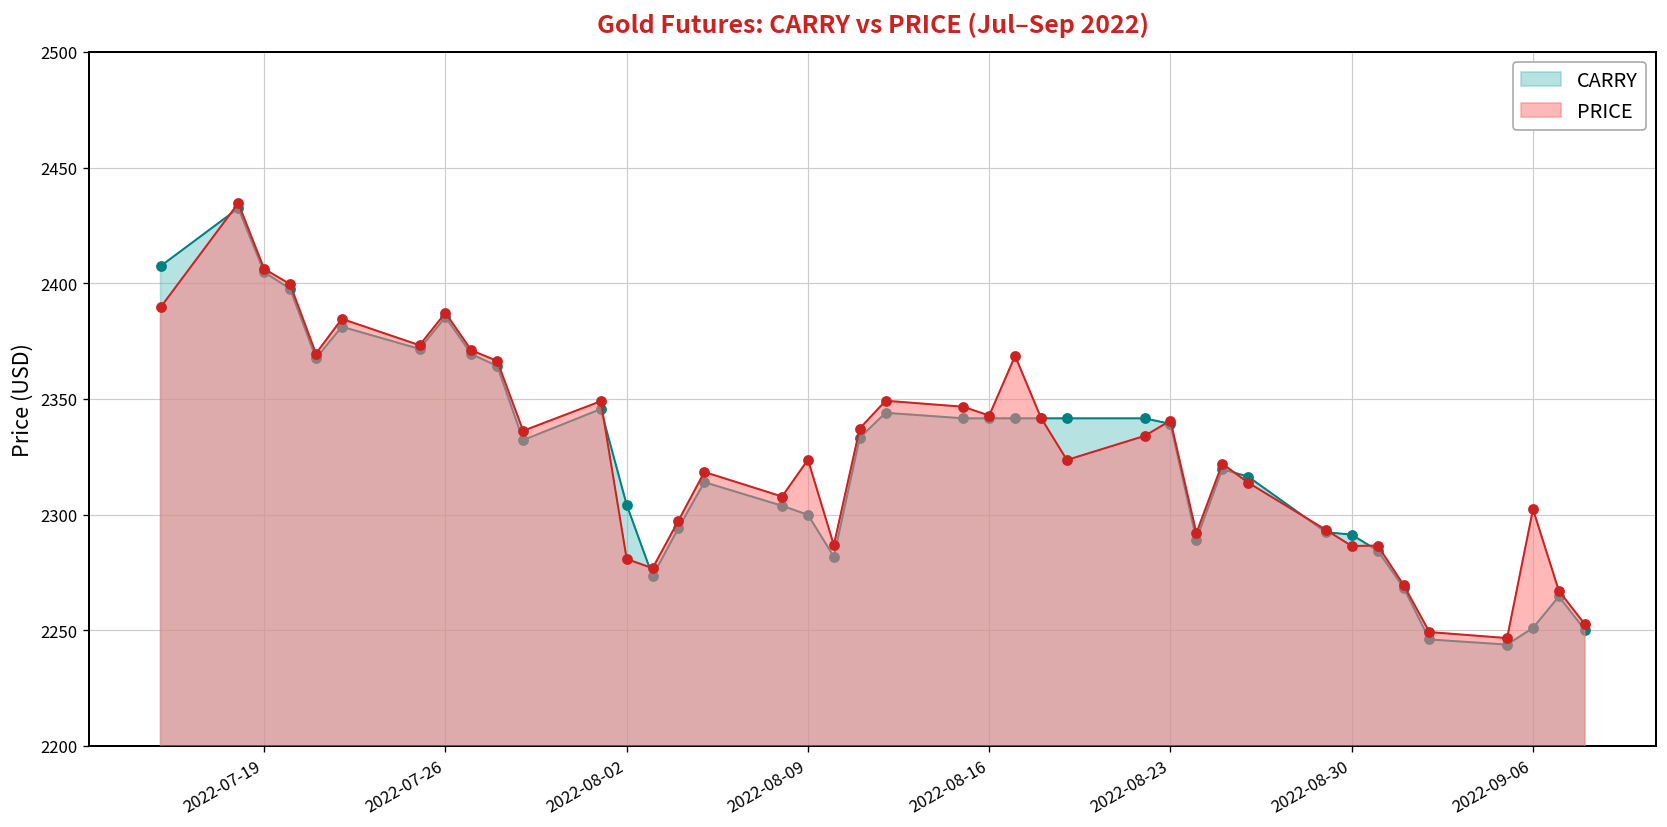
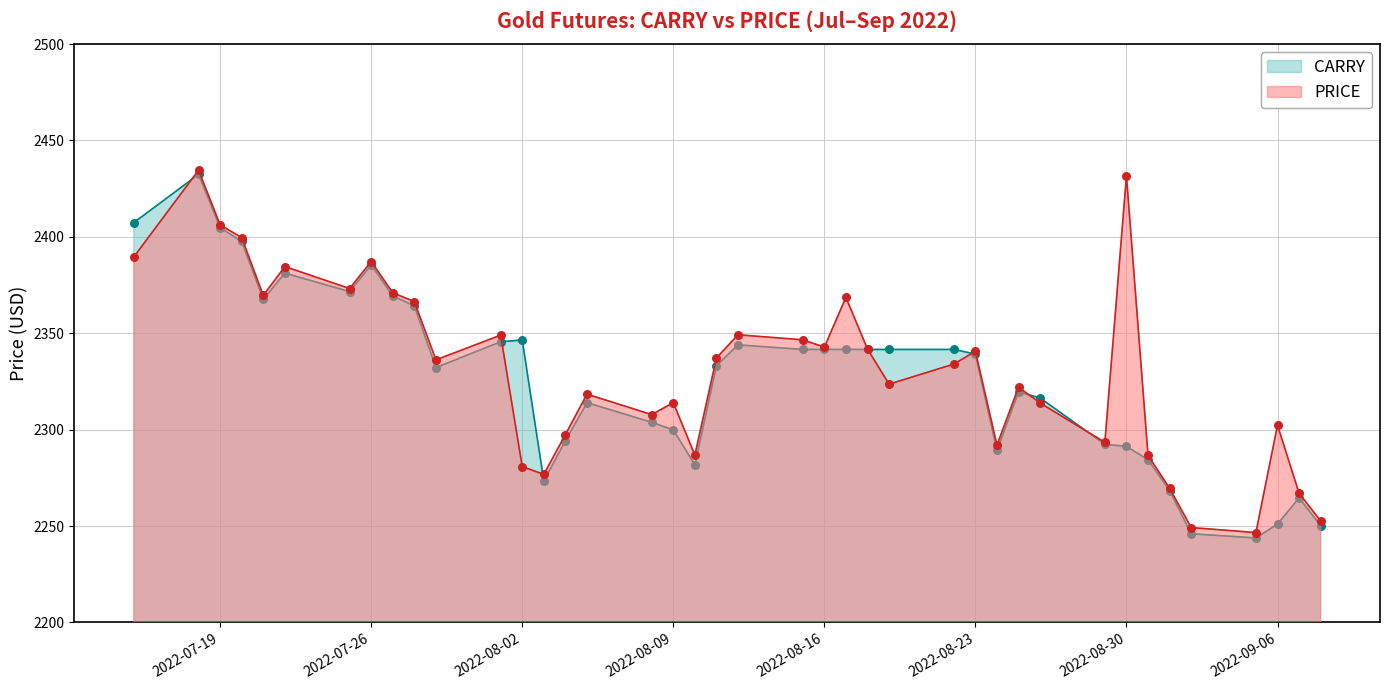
  {
    "CARRY": {
      "2022-07-19": 2405,
      "2022-07-26": 2385,
-     "2022-08-02": 2304,
+     "2022-08-02": 2347,
      "2022-08-09": 2300,
      "2022-08-23": 2339,
      "2022-08-30": 2291,
      "2022-09-06": 2251
    },
    "PRICE": {
      "2022-07-19": 2406,
      "2022-07-26": 2387,
      "2022-08-02": 2281,
-     "2022-08-09": 2324,
+     "2022-08-09": 2314,
      "2022-08-23": 2341,
-     "2022-08-30": 2286,
+     "2022-08-30": 2432,
      "2022-09-06": 2302
    }
  }
